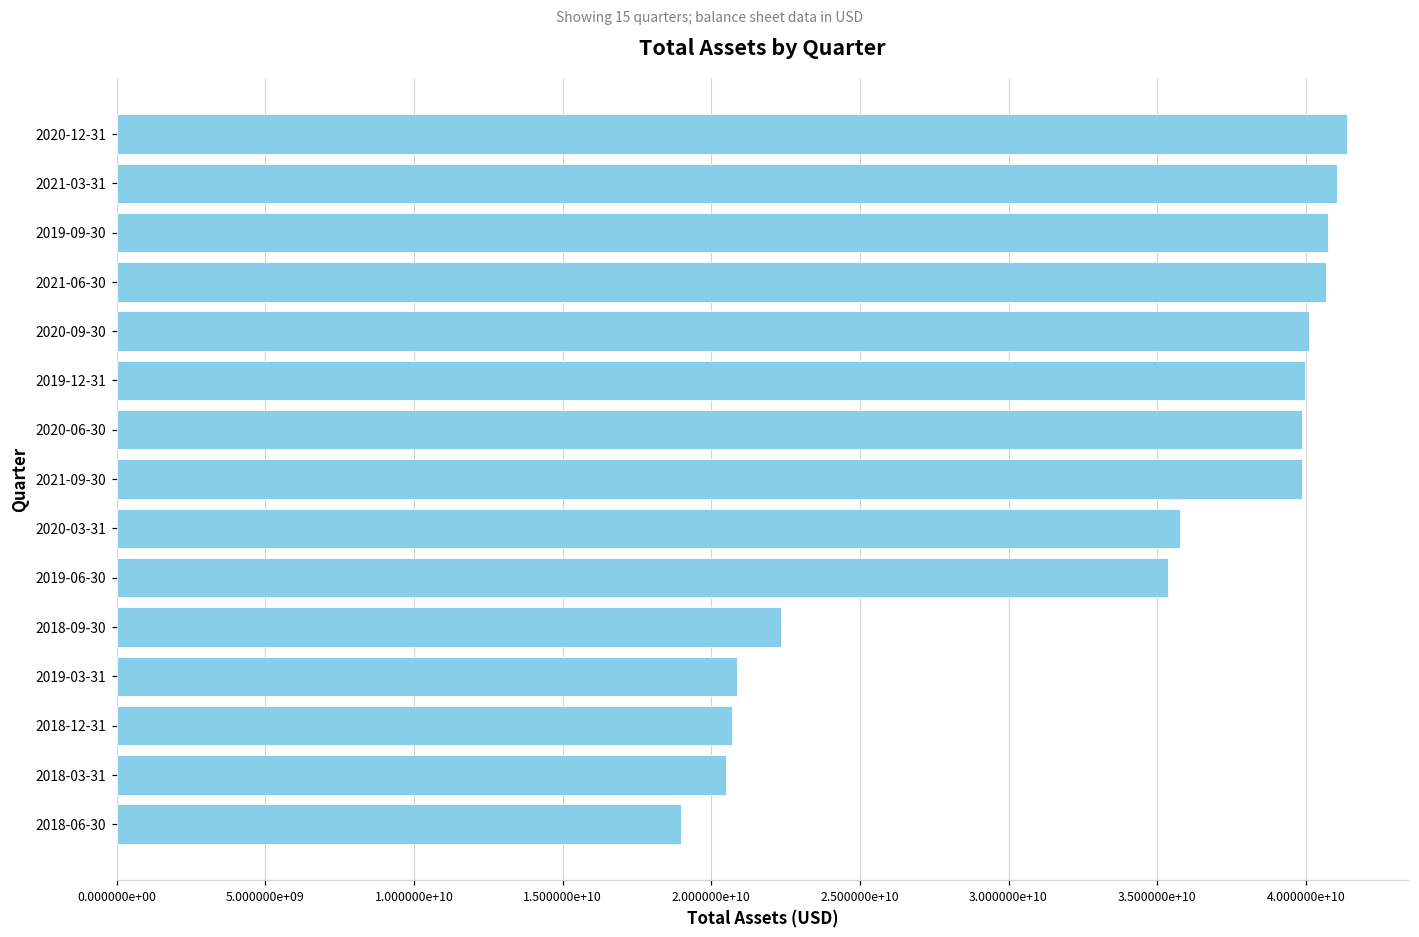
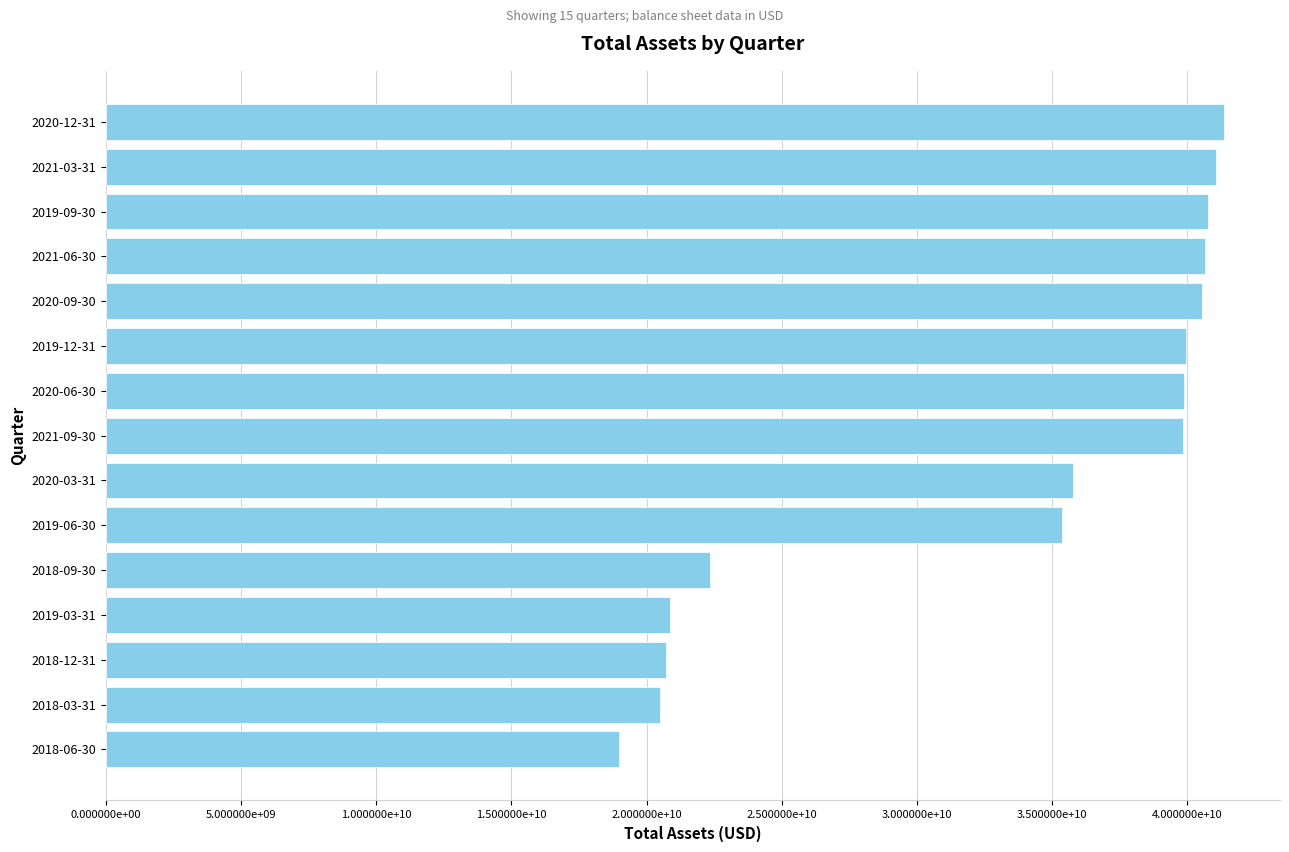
  {
    "2020-12-31": 41400000000,
    "2021-03-31": 41100000000,
    "2019-09-30": 40800000000,
    "2021-06-30": 40700000000,
-   "2020-09-30": 40100000000,
+   "2020-09-30": 40600000000,
    "2019-12-31": 40000000000,
    "2020-06-30": 39900000000,
    "2021-09-30": 39900000000,
    "2020-03-31": 35800000000,
    "2019-06-30": 35400000000,
    "2018-09-30": 22400000000,
    "2019-03-31": 20900000000,
    "2018-12-31": 20700000000,
    "2018-03-31": 20500000000,
    "2018-06-30": 19000000000
  }
